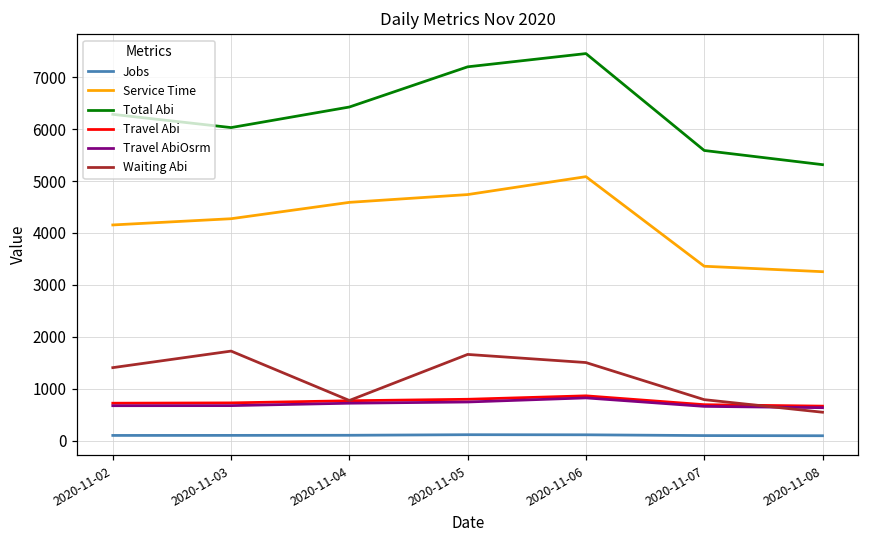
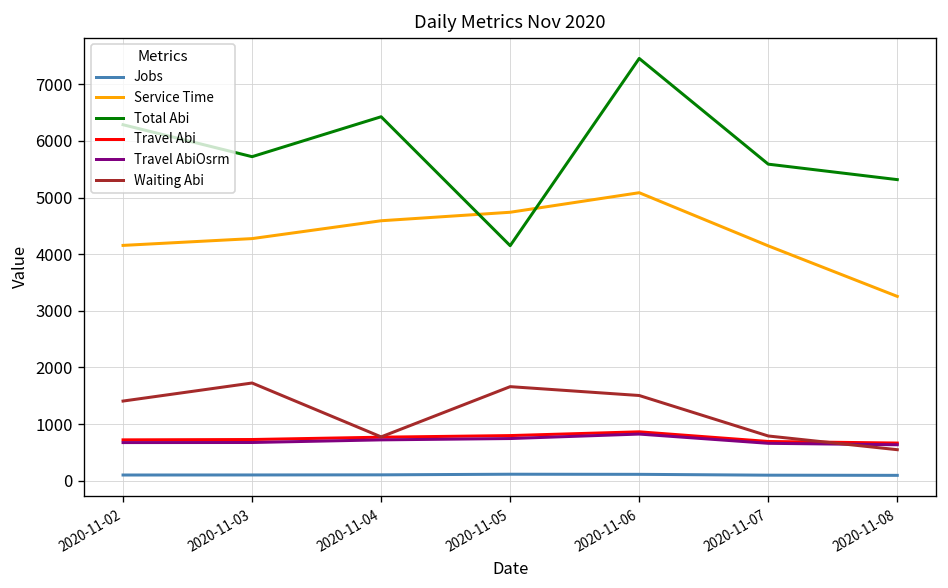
  {
    "Jobs": {
      "2020-11-02": 100,
      "2020-11-03": 100,
      "2020-11-04": 100,
      "2020-11-05": 100,
      "2020-11-06": 100,
      "2020-11-07": 100,
      "2020-11-08": 100
    },
    "Service Time": {
      "2020-11-02": 4200,
      "2020-11-03": 4300,
      "2020-11-04": 4600,
      "2020-11-05": 4700,
      "2020-11-06": 5100,
-     "2020-11-07": 3400,
+     "2020-11-07": 4100,
      "2020-11-08": 3300
    },
    "Total Abi": {
-     "2020-11-03": 6000,
+     "2020-11-03": 5700,
      "2020-11-04": 6400,
-     "2020-11-05": 7200,
+     "2020-11-05": 4200,
      "2020-11-06": 7500,
      "2020-11-07": 5600,
      "2020-11-08": 5300
    },
    "Waiting Abi": {
      "2020-11-02": 1400,
      "2020-11-03": 1700,
      "2020-11-05": 1700,
      "2020-11-06": 1500,
      "2020-11-07": 800,
      "2020-11-08": 500
    }
  }
